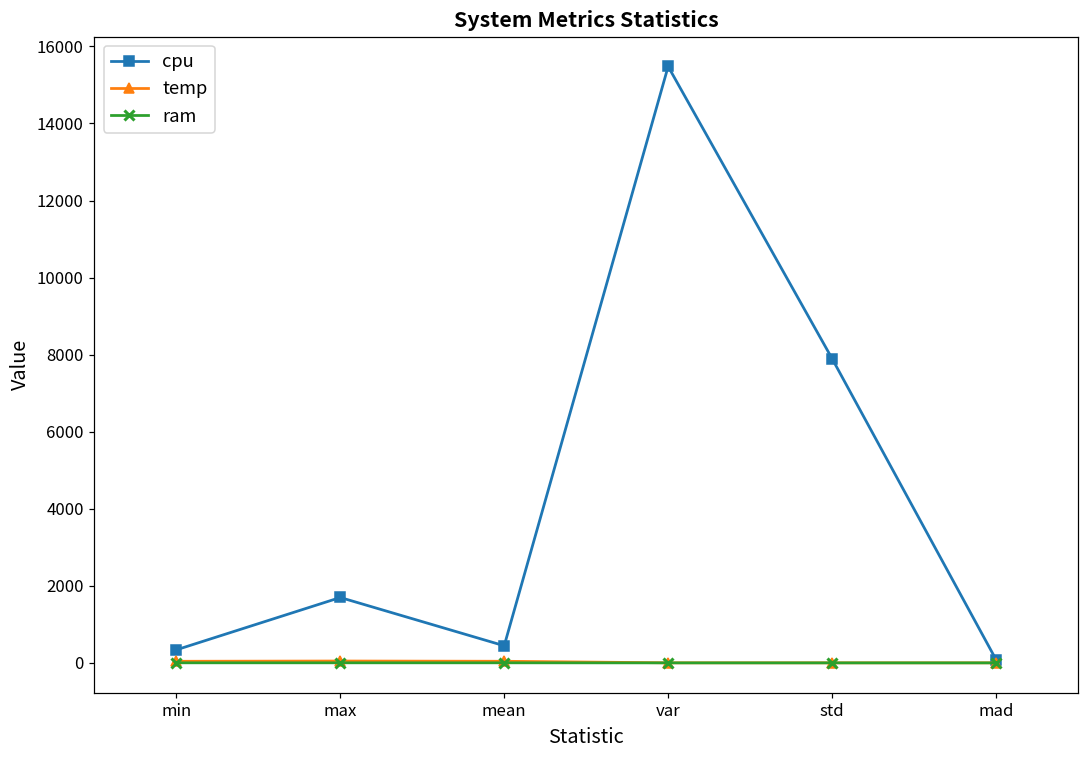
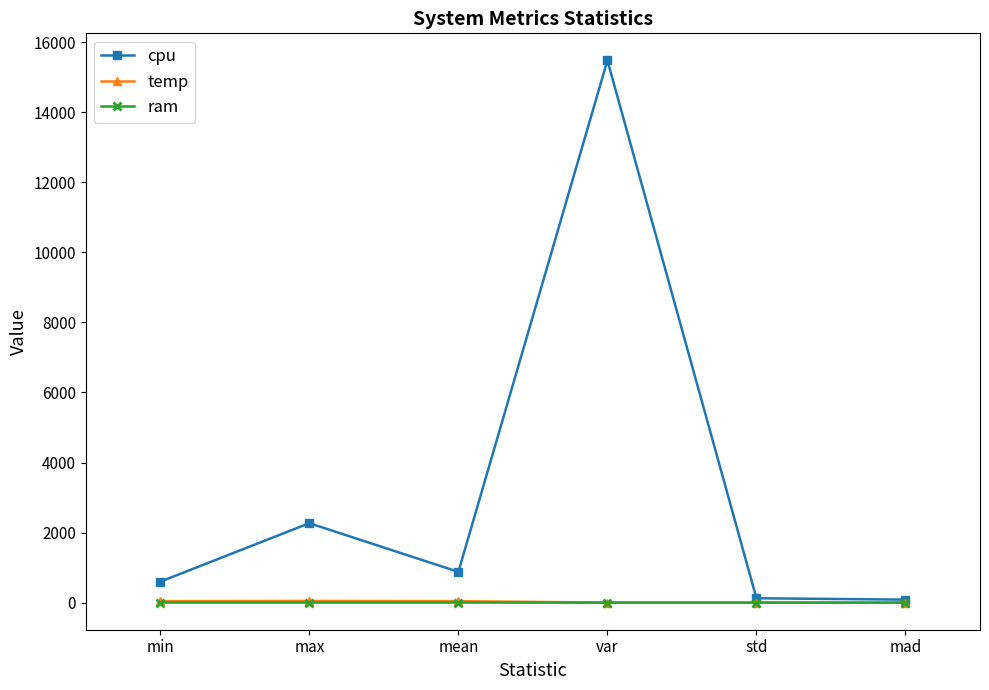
  {
    "cpu": {
-     "min": 300,
-     "max": 1700,
-     "mean": 400,
+     "min": 600,
+     "max": 2300,
+     "mean": 900,
      "var": 15500,
-     "std": 7900,
+     "std": 100,
      "mad": 100
    }
  }
